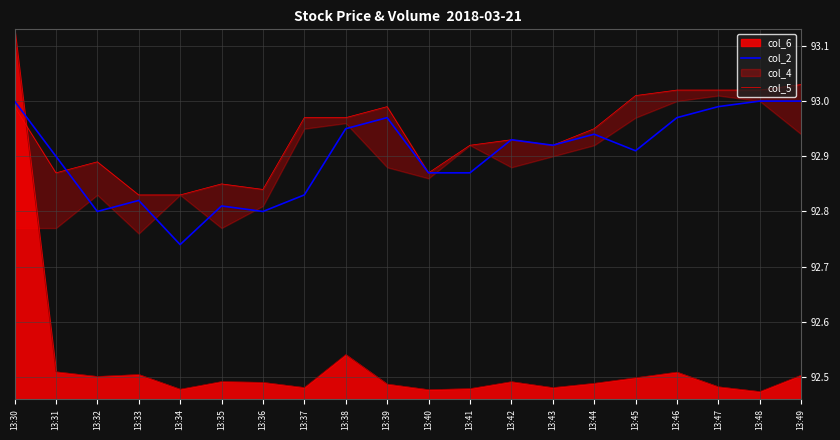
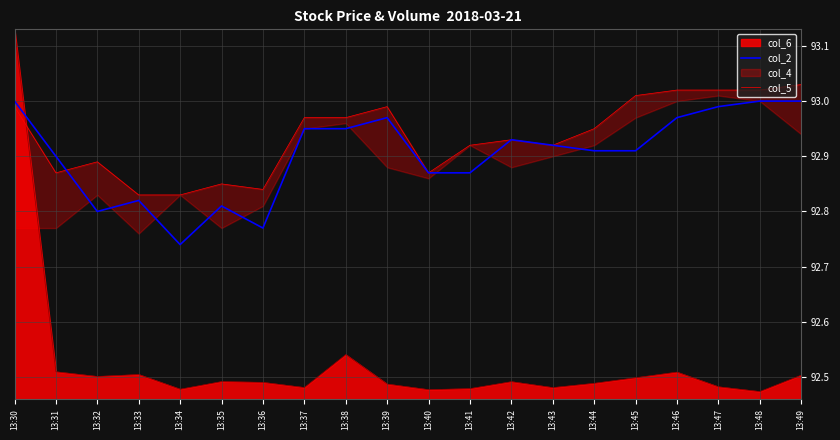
  {
    "col_2": {
      "13:30": 93.00,
      "13:31": 92.90,
      "13:32": 92.80,
      "13:33": 92.82,
      "13:34": 92.74,
      "13:35": 92.81,
-     "13:36": 92.80,
-     "13:37": 92.83,
+     "13:36": 92.77,
+     "13:37": 92.95,
      "13:38": 92.95,
      "13:39": 92.97,
      "13:41": 92.87,
-     "13:44": 92.94,
+     "13:44": 92.91,
      "13:45": 92.91,
      "13:46": 92.97,
      "13:47": 92.99,
      "13:48": 93.00,
      "13:49": 93.00
    }
  }
